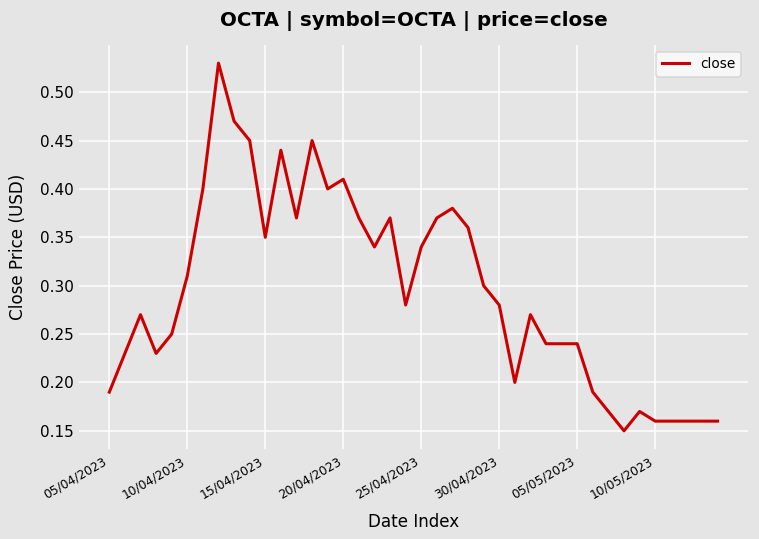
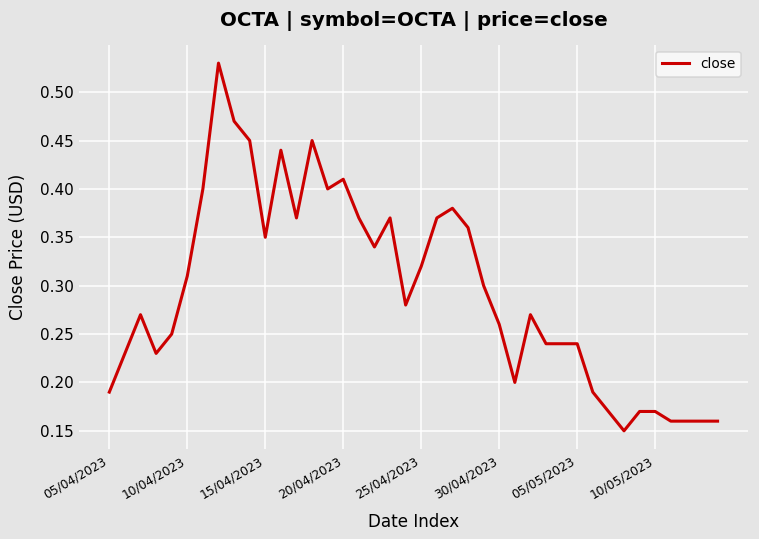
  {
    "05/04/2023": 0.19,
    "10/04/2023": 0.31,
    "15/04/2023": 0.35,
    "20/04/2023": 0.41,
-   "25/04/2023": 0.34,
-   "30/04/2023": 0.28,
+   "25/04/2023": 0.32,
+   "30/04/2023": 0.26,
    "05/05/2023": 0.24,
-   "10/05/2023": 0.16
+   "10/05/2023": 0.17
  }
